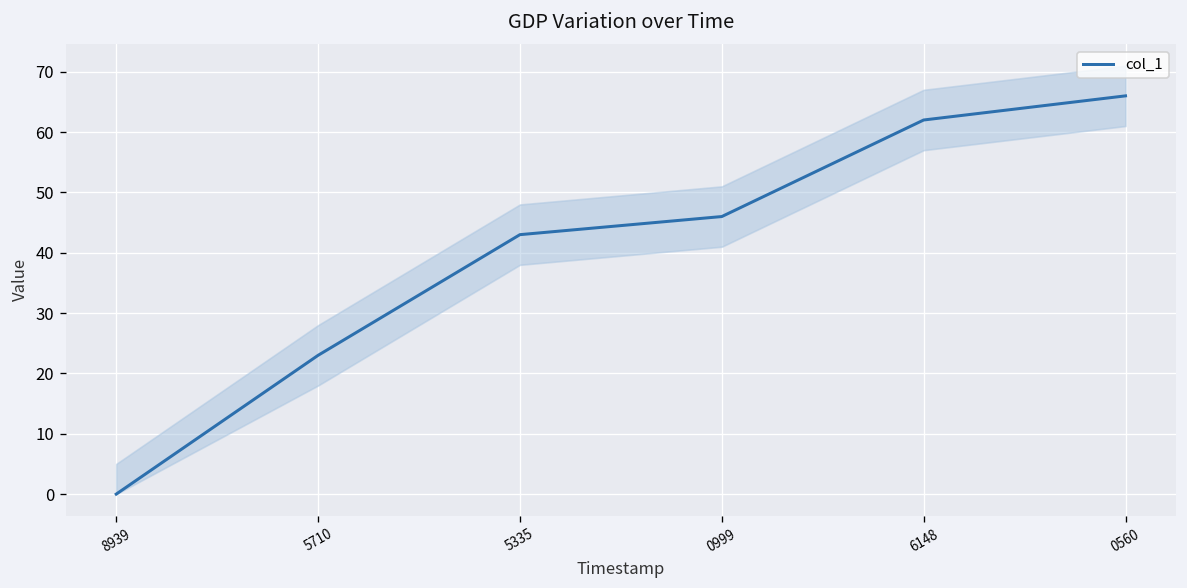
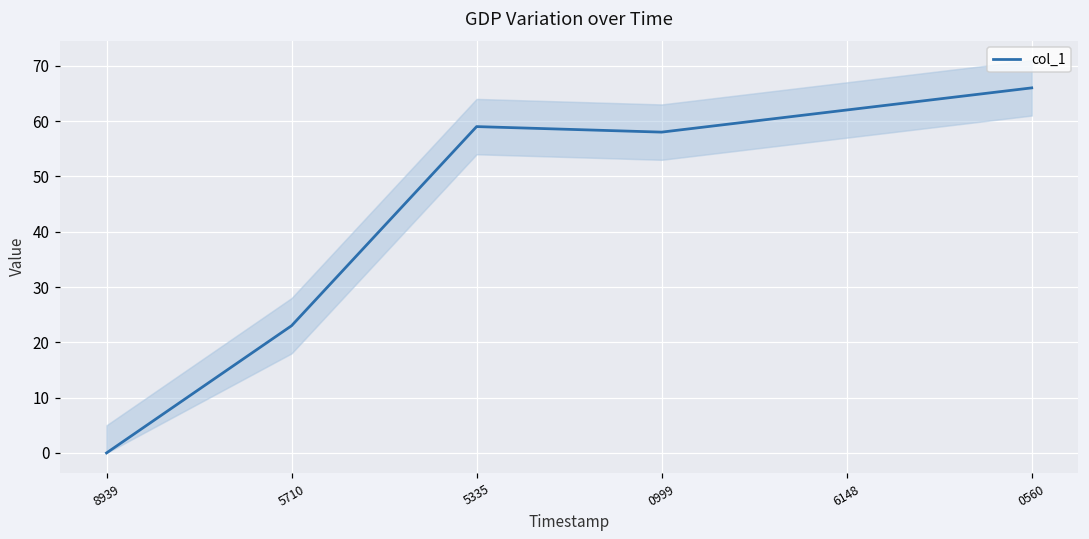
  {
    "col_1": {
      "8939": 0,
      "5710": 23,
-     "5335": 43,
-     "0999": 46,
+     "5335": 59,
+     "0999": 58,
      "6148": 62,
      "0560": 66
    }
  }
